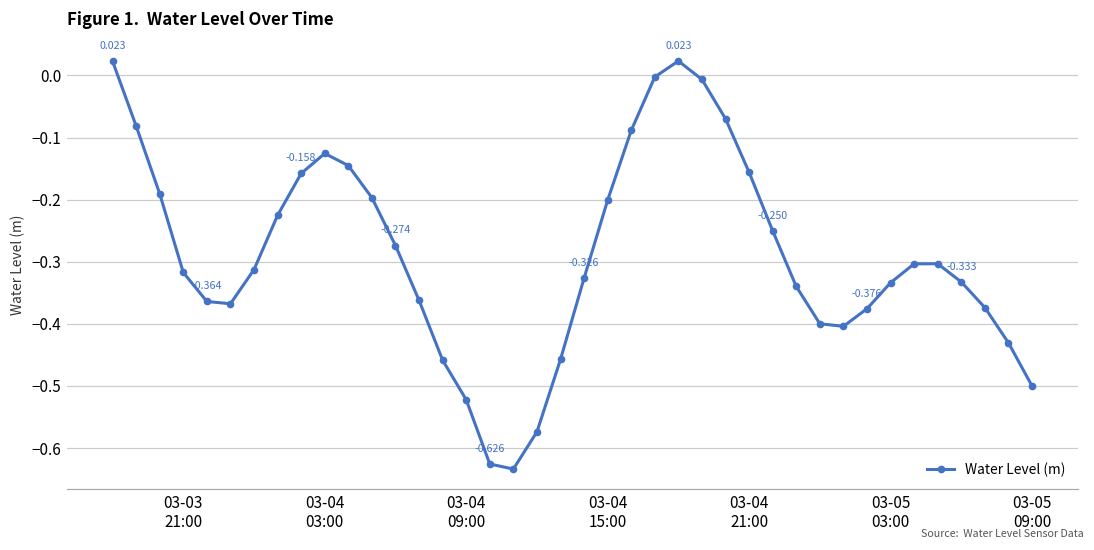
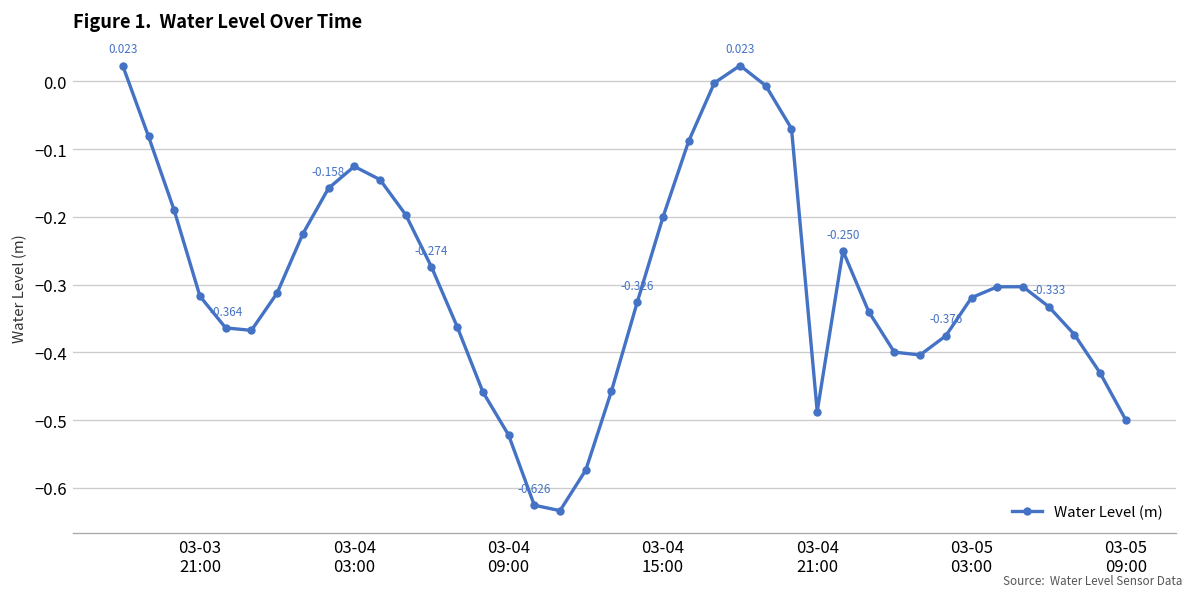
  {
    "03-03 21:00": -0.32,
    "03-04 09:00": -0.52,
    "03-04 15:00": -0.20,
-   "03-04 21:00": -0.16,
-   "03-05 03:00": -0.33,
+   "03-04 21:00": -0.49,
+   "03-05 03:00": -0.32,
    "03-05 09:00": -0.50
  }
